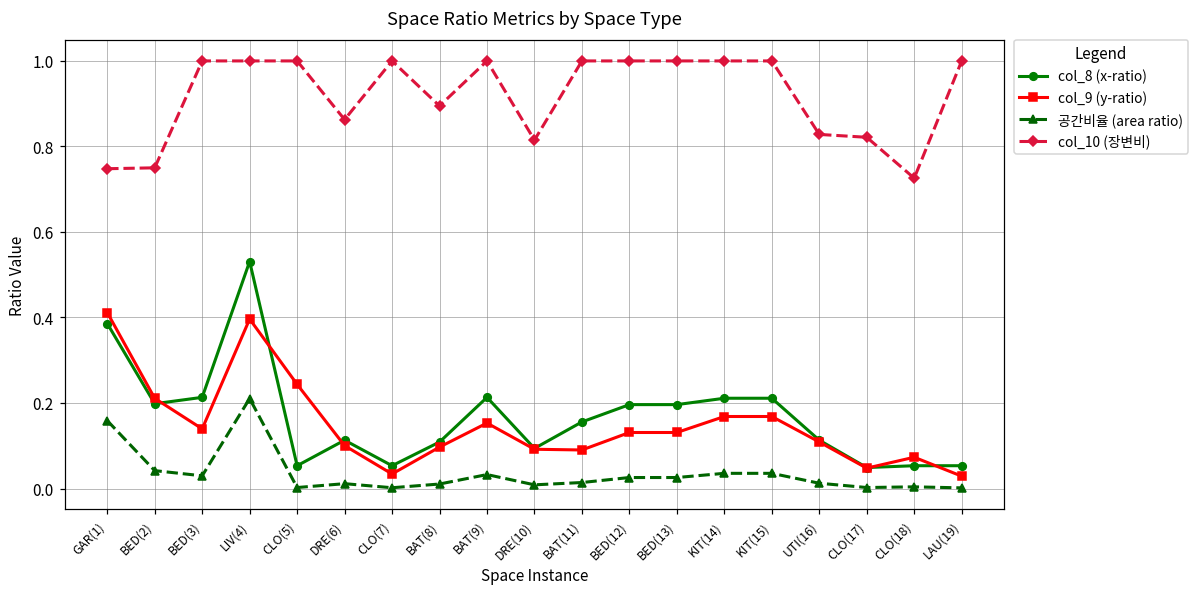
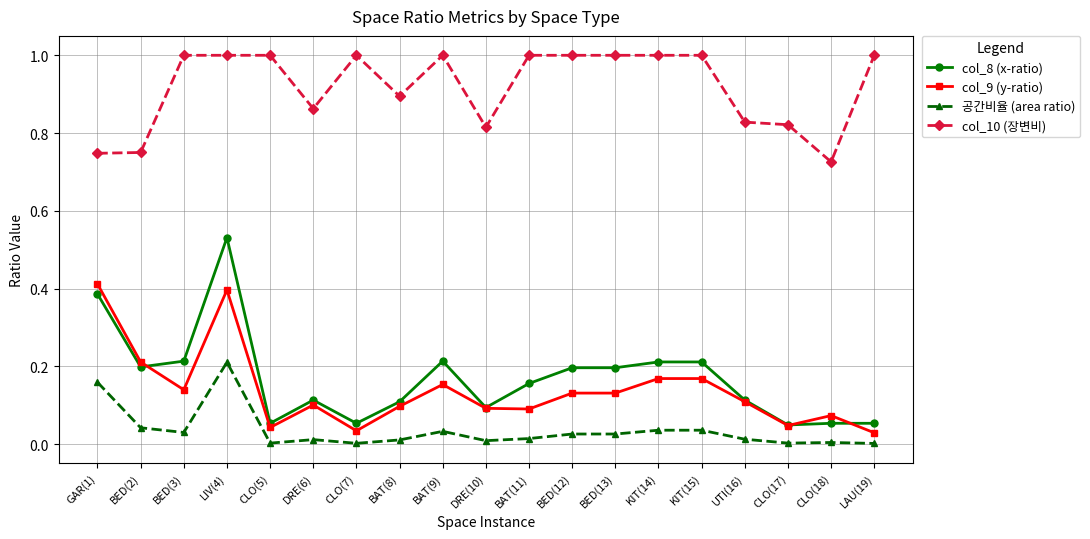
  {
    "col_9 (y-ratio)": {
      "GAR(1)": 0.41,
      "BED(2)": 0.21,
      "BED(3)": 0.14,
      "LIV(4)": 0.40,
-     "CLO(5)": 0.24,
+     "CLO(5)": 0.04,
      "DRE(6)": 0.10,
      "CLO(7)": 0.03,
      "BAT(8)": 0.10,
      "BAT(9)": 0.15,
      "BAT(11)": 0.09,
      "BED(12)": 0.13,
      "BED(13)": 0.13,
      "KIT(14)": 0.17,
      "KIT(15)": 0.17,
      "CLO(18)": 0.07,
      "LAU(19)": 0.03
    },
    "col_10 (장변비)": {
      "GAR(1)": 0.75,
      "BED(2)": 0.75,
      "BED(3)": 1.00,
      "LIV(4)": 1.00,
      "CLO(5)": 1.00,
      "DRE(6)": 0.86,
      "CLO(7)": 1.00,
      "BAT(8)": 0.89,
      "BAT(9)": 1.00,
      "DRE(10)": 0.81,
      "BAT(11)": 1.00,
      "BED(12)": 1.00,
      "BED(13)": 1.00,
      "KIT(14)": 1.00,
      "KIT(15)": 1.00,
      "UTI(16)": 0.83,
      "CLO(17)": 0.82,
      "CLO(18)": 0.73,
      "LAU(19)": 1.00
    }
  }
